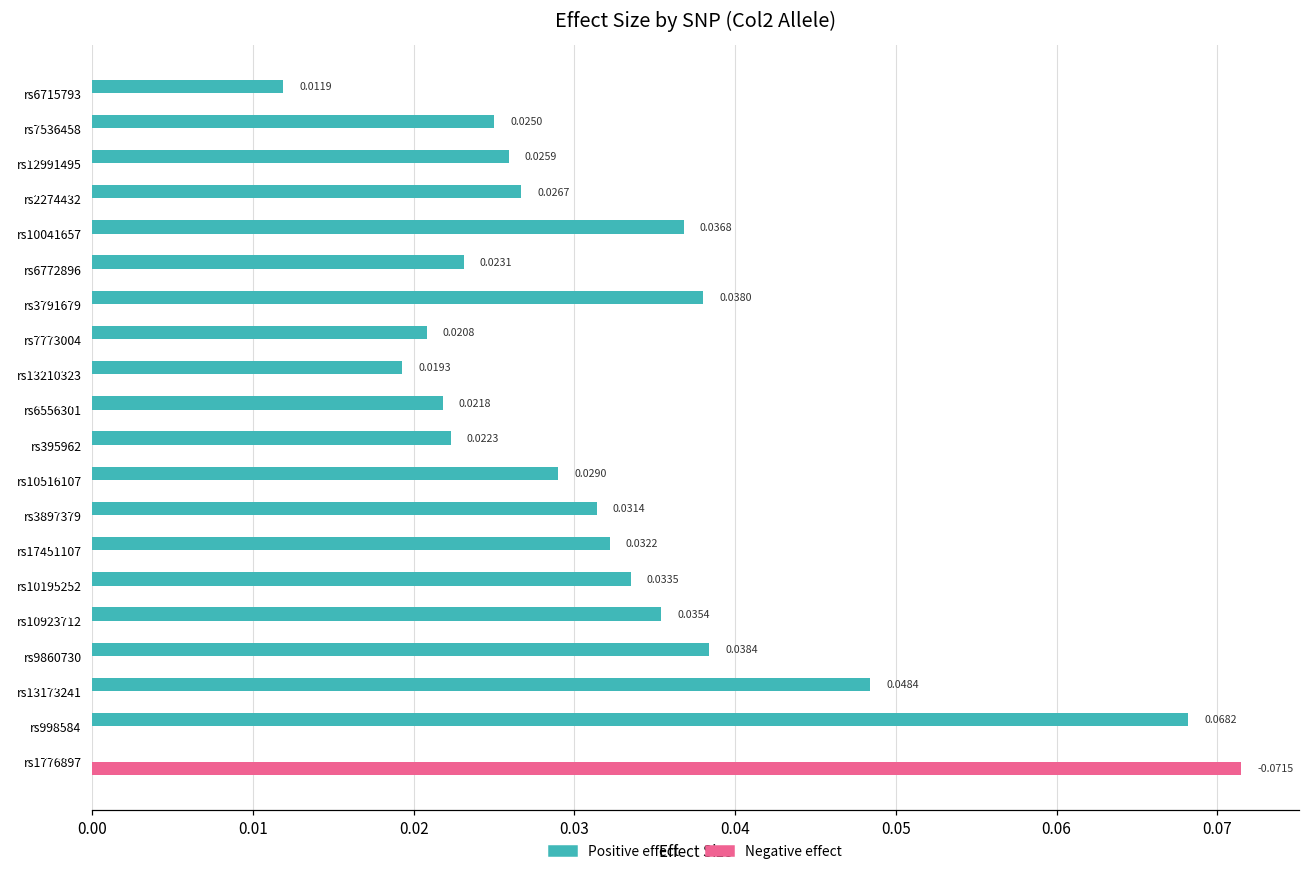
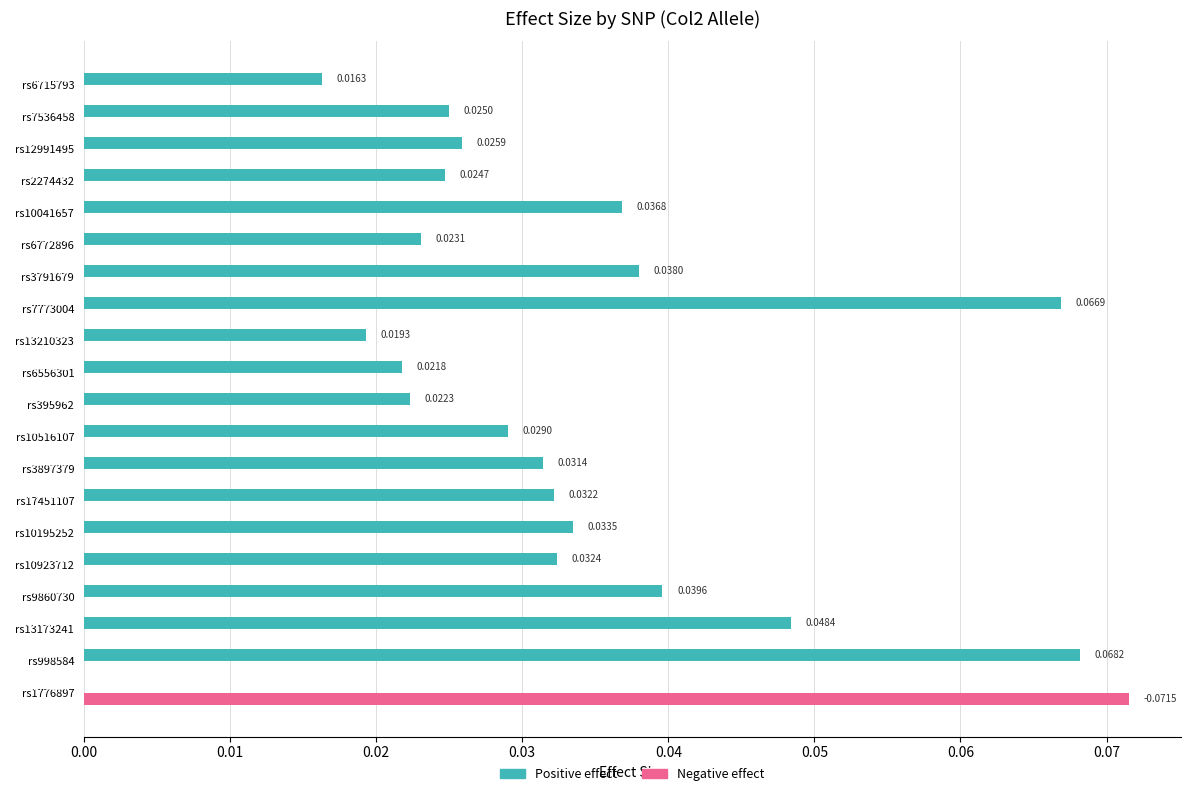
  {
    "Positive effect": {
-     "rs6715793": 0.0119,
+     "rs6715793": 0.0163,
      "rs7536458": 0.0250,
      "rs12991495": 0.0259,
-     "rs2274432": 0.0267,
+     "rs2274432": 0.0247,
      "rs10041657": 0.0368,
      "rs6772896": 0.0231,
      "rs3791679": 0.0380,
-     "rs7773004": 0.0208,
+     "rs7773004": 0.0669,
      "rs13210323": 0.0193,
      "rs6556301": 0.0218,
      "rs395962": 0.0223,
      "rs10516107": 0.0290,
      "rs3897379": 0.0314,
      "rs17451107": 0.0322,
      "rs10195252": 0.0335,
-     "rs10923712": 0.0354,
-     "rs9860730": 0.0384,
+     "rs10923712": 0.0324,
+     "rs9860730": 0.0396,
      "rs13173241": 0.0484,
      "rs998584": 0.0682
    },
    "Negative effect": {
      "rs6715793": 0.0000,
      "rs7536458": 0.0000,
      "rs12991495": 0.0000,
      "rs2274432": 0.0000,
      "rs10041657": 0.0000,
      "rs6772896": 0.0000,
      "rs3791679": 0.0000,
      "rs7773004": 0.0000,
      "rs13210323": 0.0000,
      "rs6556301": 0.0000,
      "rs395962": 0.0000,
      "rs10516107": 0.0000,
      "rs3897379": 0.0000,
      "rs17451107": 0.0000,
      "rs10195252": 0.0000,
      "rs10923712": 0.0000,
      "rs9860730": 0.0000,
      "rs13173241": 0.0000,
      "rs998584": 0.0000
    }
  }
